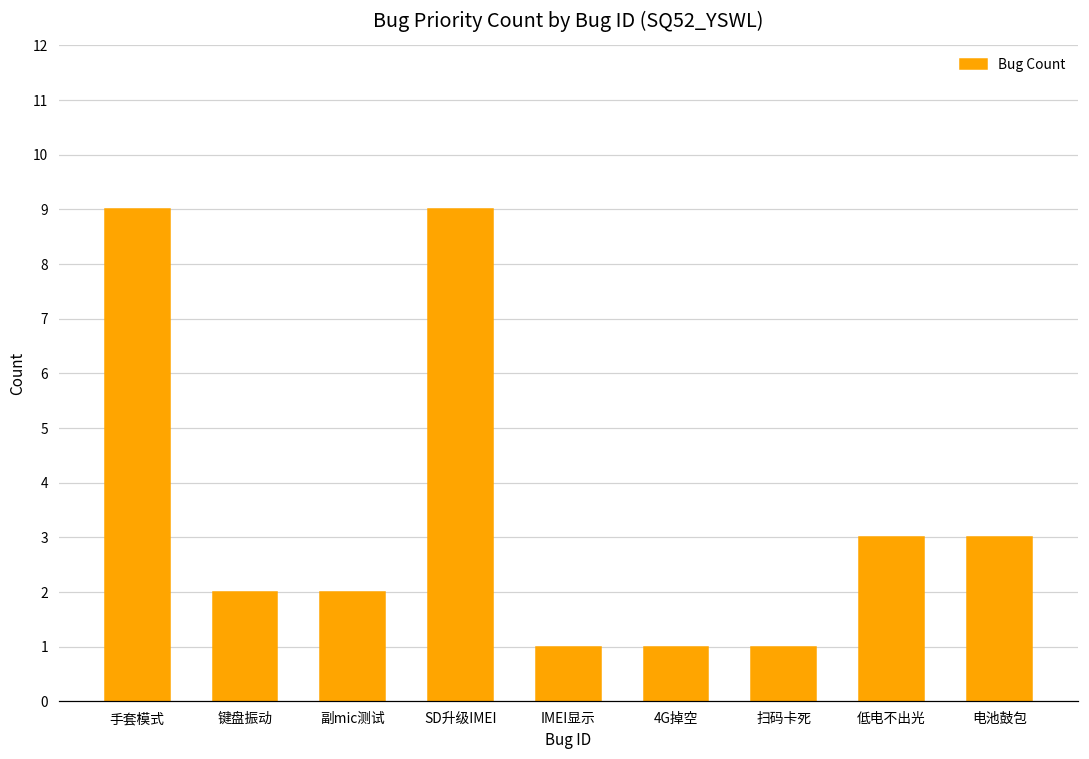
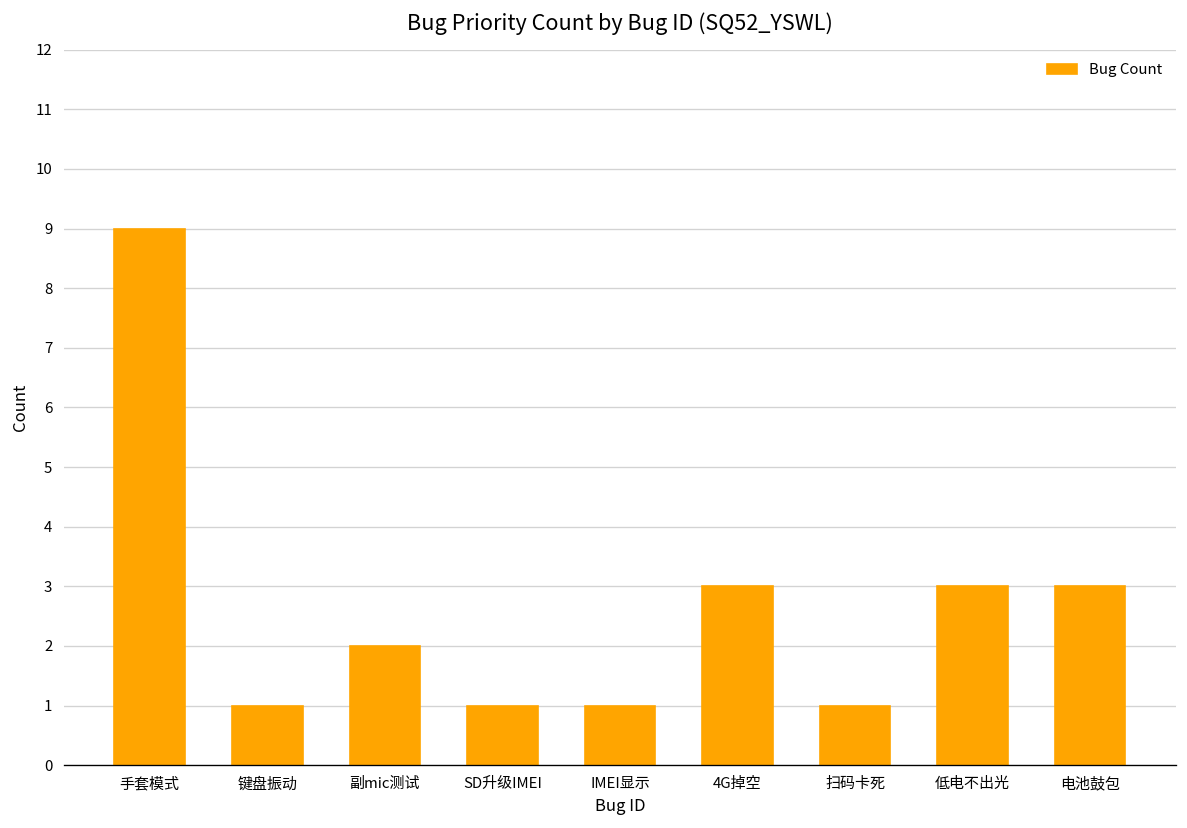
  {
    "手套模式": 9,
-   "键盘振动": 2,
+   "键盘振动": 1,
    "副mic测试": 2,
-   "SD升级IMEI": 9,
+   "SD升级IMEI": 1,
    "IMEI显示": 1,
-   "4G掉空": 1,
+   "4G掉空": 3,
    "扫码卡死": 1,
    "低电不出光": 3,
    "电池鼓包": 3
  }
